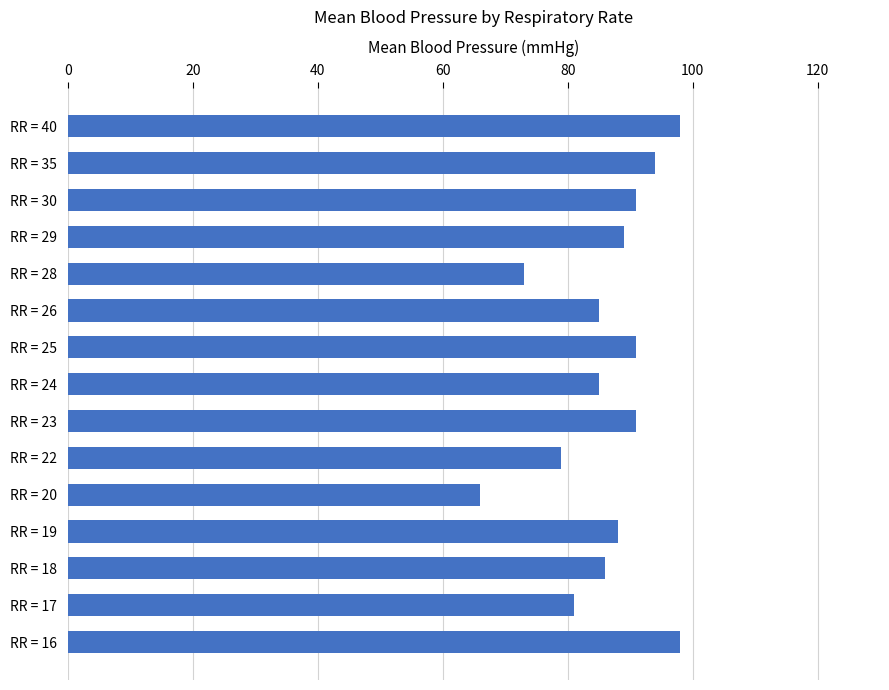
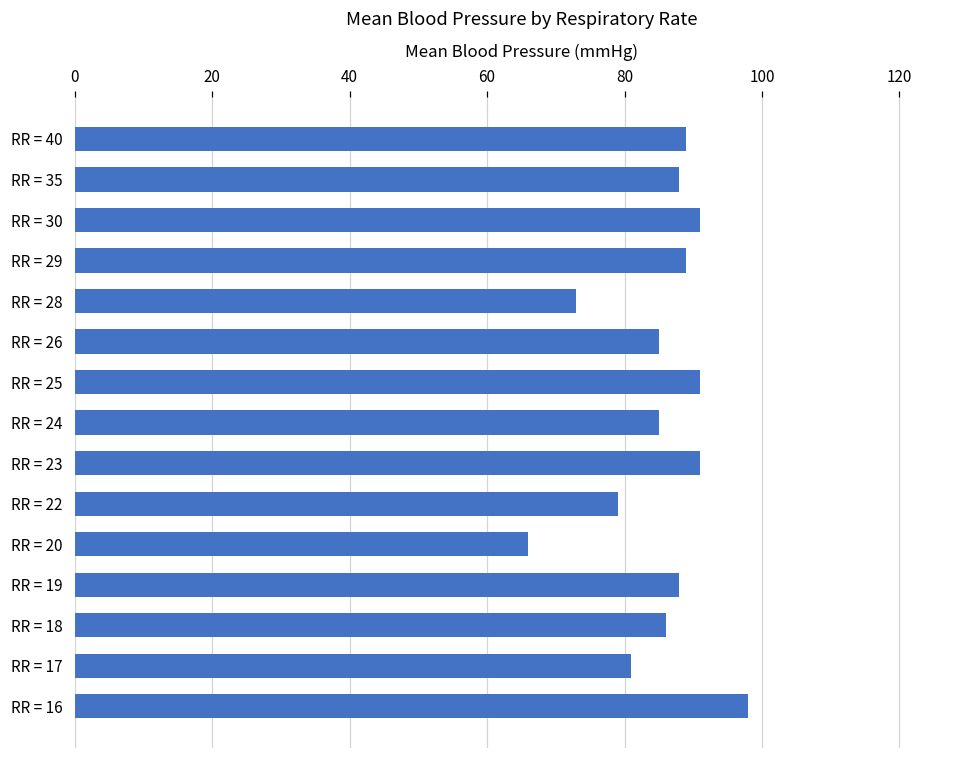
  {
-   "RR = 40": 98,
-   "RR = 35": 94,
+   "RR = 40": 89,
+   "RR = 35": 88,
    "RR = 30": 91,
    "RR = 29": 89,
    "RR = 28": 73,
    "RR = 26": 85,
    "RR = 25": 91,
    "RR = 24": 85,
    "RR = 23": 91,
    "RR = 22": 79,
    "RR = 20": 66,
    "RR = 19": 88,
    "RR = 18": 86,
    "RR = 17": 81,
    "RR = 16": 98
  }
